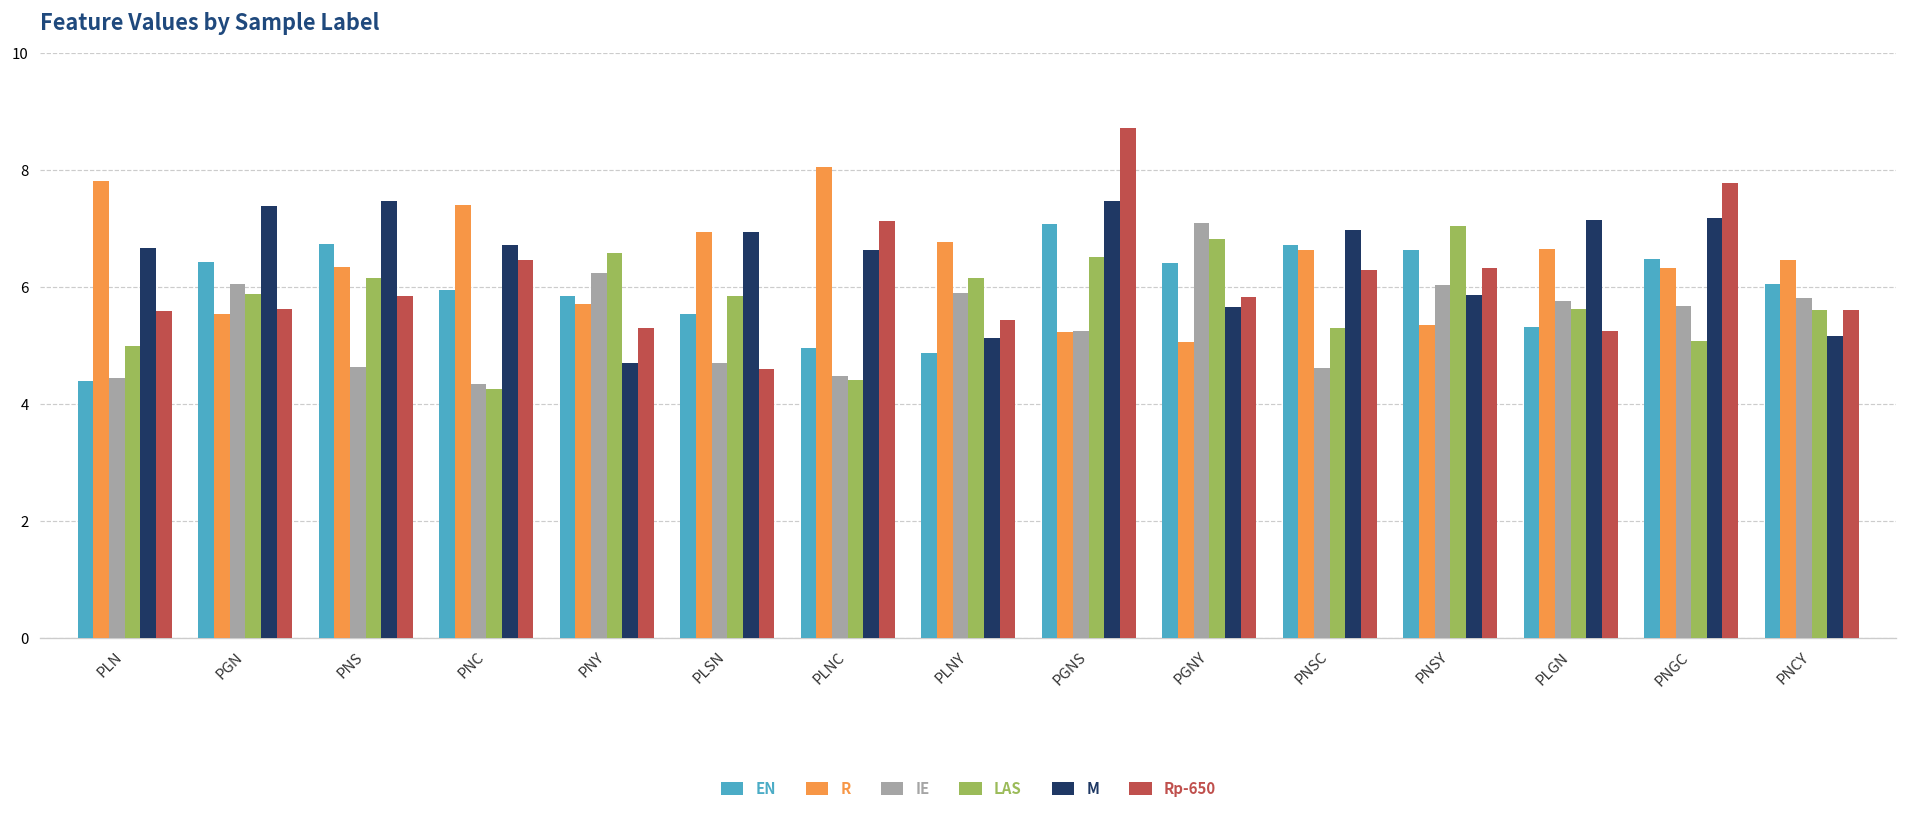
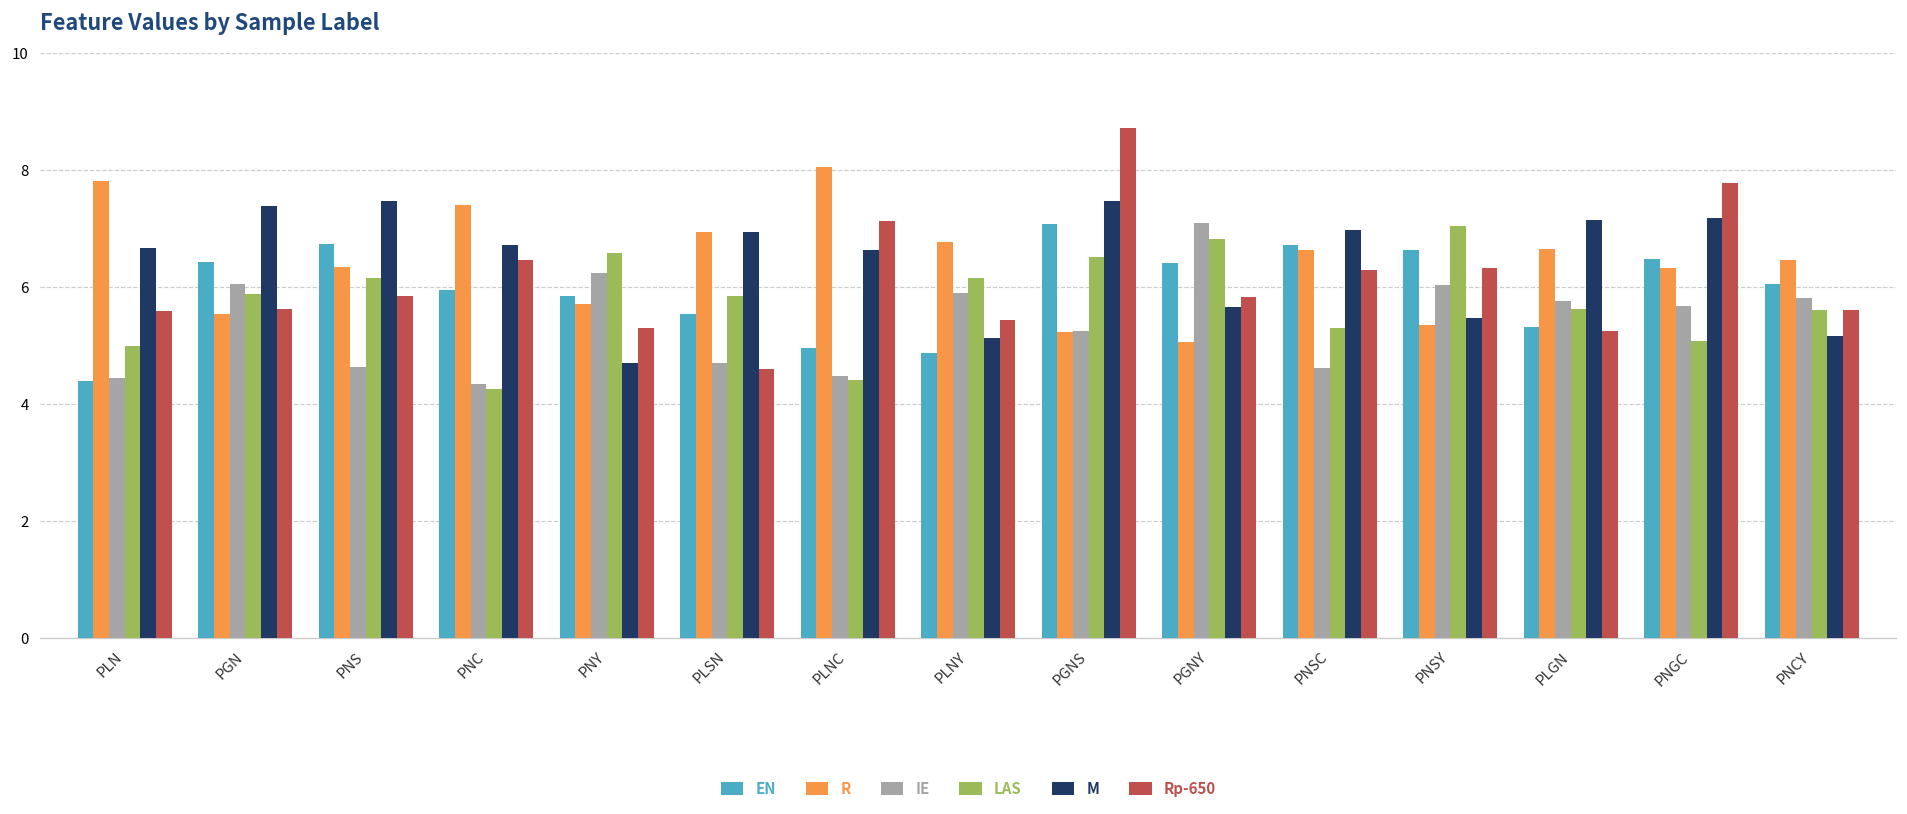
  {
    "EN": {
      "PLN": 4.4,
      "PGN": 6.4,
      "PNS": 6.7,
      "PNC": 5.9,
      "PNY": 5.8,
      "PLSN": 5.5,
      "PLNC": 5.0,
      "PLNY": 4.9,
      "PGNS": 7.1,
      "PGNY": 6.4,
      "PNSC": 6.7,
      "PNSY": 6.6,
      "PLGN": 5.3,
      "PNGC": 6.5,
      "PNCY": 6.0
    },
    "R": {
      "PLN": 7.8,
      "PGN": 5.5,
      "PNS": 6.3,
      "PNC": 7.4,
      "PNY": 5.7,
      "PLSN": 6.9,
      "PLNC": 8.0,
      "PLNY": 6.8,
      "PGNS": 5.2,
      "PGNY": 5.1,
      "PNSC": 6.6,
      "PNSY": 5.4,
      "PLGN": 6.6,
      "PNGC": 6.3,
      "PNCY": 6.5
    },
    "IE": {
      "PLN": 4.4,
      "PGN": 6.0,
      "PNS": 4.6,
      "PNC": 4.3,
      "PNY": 6.2,
      "PLSN": 4.7,
      "PLNC": 4.5,
      "PLNY": 5.9,
      "PGNS": 5.3,
      "PGNY": 7.1,
      "PNSC": 4.6,
      "PNSY": 6.0,
      "PLGN": 5.8,
      "PNGC": 5.7,
      "PNCY": 5.8
    },
    "LAS": {
      "PLN": 5.0,
      "PGN": 5.9,
      "PNS": 6.2,
      "PNC": 4.3,
      "PNY": 6.6,
      "PLSN": 5.8,
      "PLNC": 4.4,
      "PLNY": 6.2,
      "PGNS": 6.5,
      "PGNY": 6.8,
      "PNSC": 5.3,
      "PNSY": 7.0,
      "PLGN": 5.6,
      "PNGC": 5.1,
      "PNCY": 5.6
    },
    "M": {
      "PLN": 6.7,
      "PGN": 7.4,
      "PNS": 7.5,
      "PNC": 6.7,
      "PNY": 4.7,
      "PLSN": 6.9,
      "PLNC": 6.6,
      "PLNY": 5.1,
      "PGNS": 7.5,
      "PGNY": 5.7,
      "PNSC": 7.0,
-     "PNSY": 5.9,
+     "PNSY": 5.5,
      "PLGN": 7.1,
      "PNGC": 7.2,
      "PNCY": 5.2
    },
    "Rp-650": {
      "PLN": 5.6,
      "PGN": 5.6,
      "PNS": 5.8,
      "PNC": 6.5,
      "PNY": 5.3,
      "PLSN": 4.6,
      "PLNC": 7.1,
      "PLNY": 5.4,
      "PGNS": 8.7,
      "PGNY": 5.8,
      "PNSC": 6.3,
      "PNSY": 6.3,
      "PLGN": 5.2,
      "PNGC": 7.8,
      "PNCY": 5.6
    }
  }
